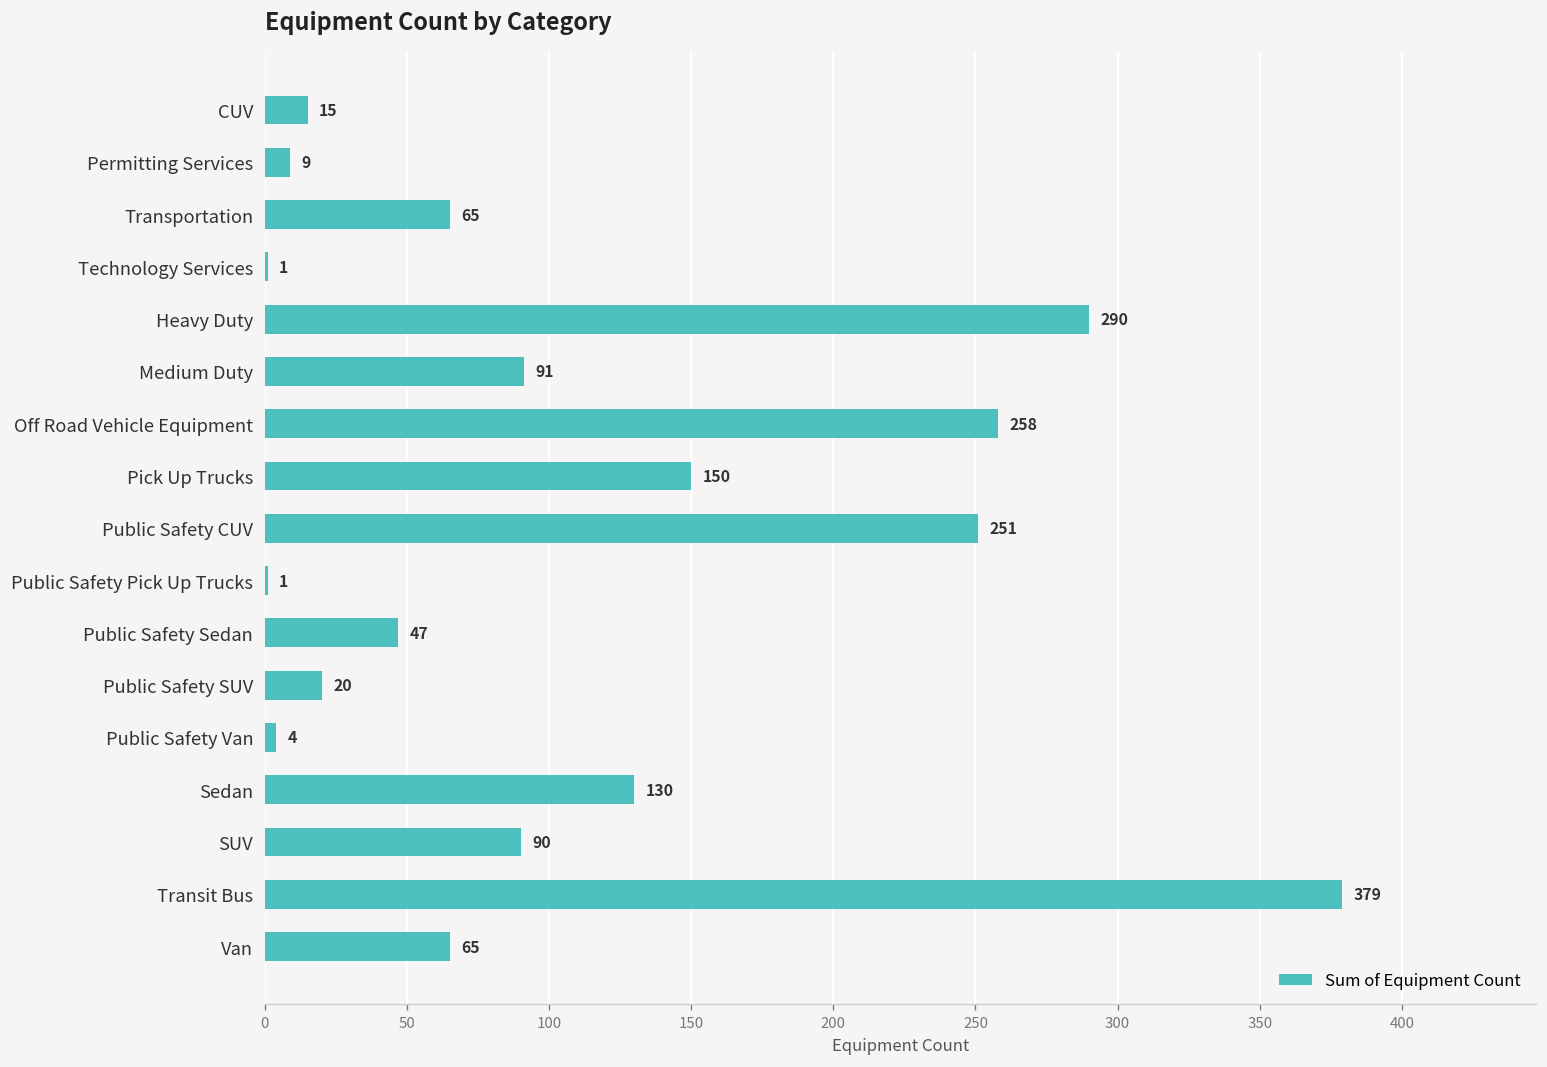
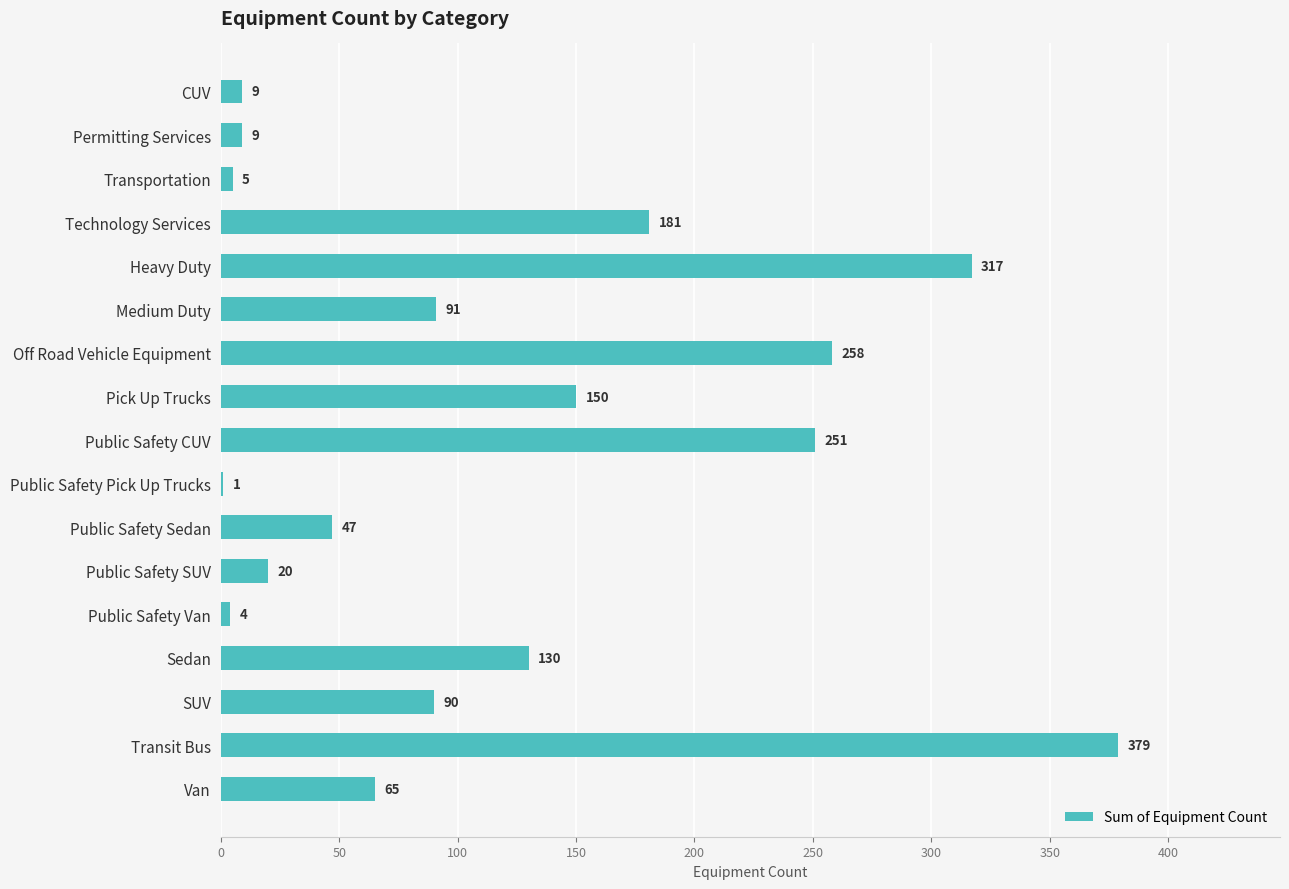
  {
-   "CUV": 15,
+   "CUV": 9,
    "Permitting Services": 9,
-   "Transportation": 65,
-   "Technology Services": 1,
-   "Heavy Duty": 290,
+   "Transportation": 5,
+   "Technology Services": 181,
+   "Heavy Duty": 317,
    "Medium Duty": 91,
    "Off Road Vehicle Equipment": 258,
    "Pick Up Trucks": 150,
    "Public Safety CUV": 251,
    "Public Safety Pick Up Trucks": 1,
    "Public Safety Sedan": 47,
    "Public Safety SUV": 20,
    "Public Safety Van": 4,
    "Sedan": 130,
    "SUV": 90,
    "Transit Bus": 379,
    "Van": 65
  }
